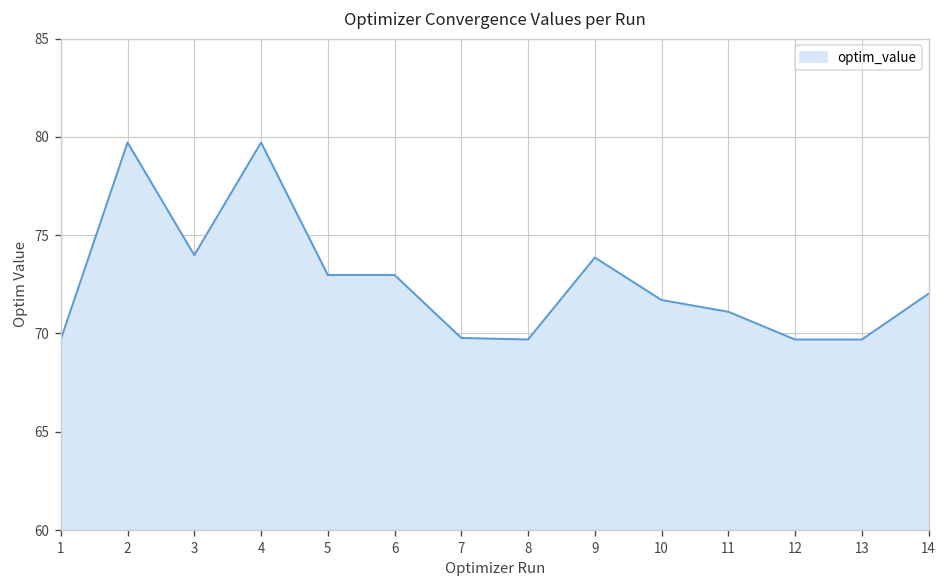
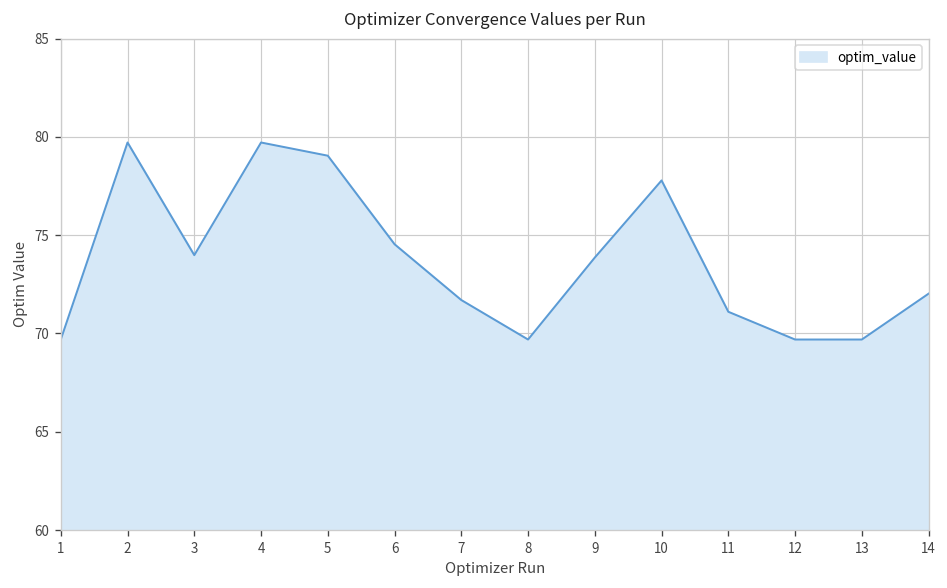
  {
    "1": 69.7,
    "2": 79.7,
    "3": 74.0,
    "4": 79.7,
-   "5": 73.0,
-   "6": 73.0,
-   "7": 69.8,
+   "5": 79.0,
+   "6": 74.5,
+   "7": 71.7,
    "8": 69.7,
    "9": 73.9,
-   "10": 71.7,
+   "10": 77.8,
    "11": 71.1,
    "12": 69.7,
    "13": 69.7,
    "14": 72.0
  }
